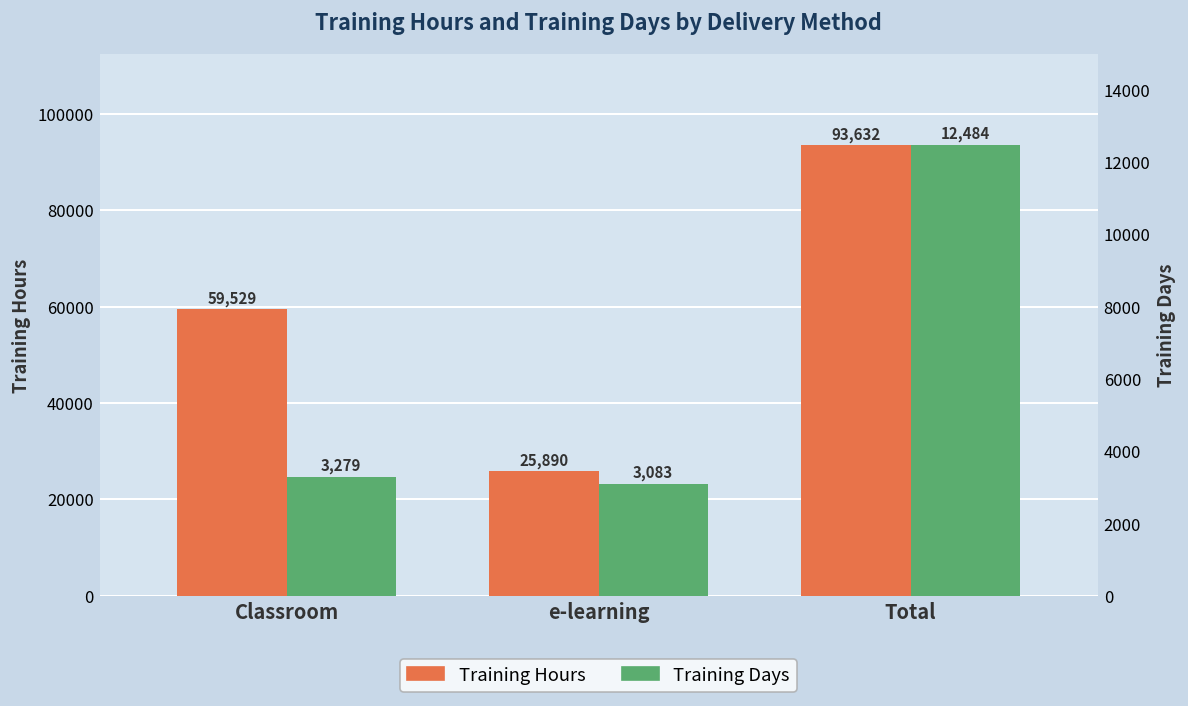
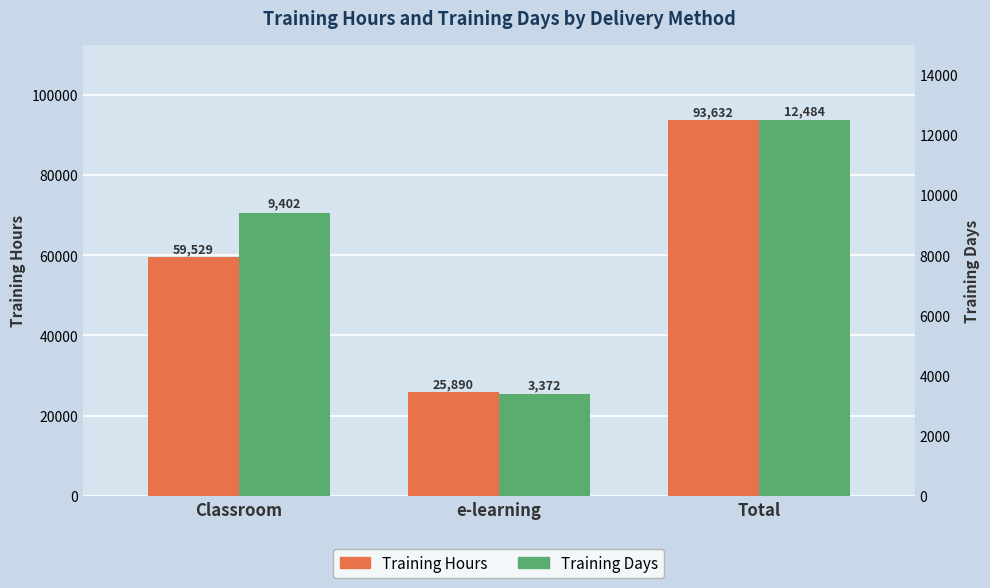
  {
    "Training Hours": {
      "Classroom": "59,529",
      "e-learning": "25,890",
      "Total": "93,632"
    },
    "Training Days": {
-     "Classroom": "3,279",
-     "e-learning": "3,083",
+     "Classroom": "9,402",
+     "e-learning": "3,372",
      "Total": "12,484"
    }
  }
